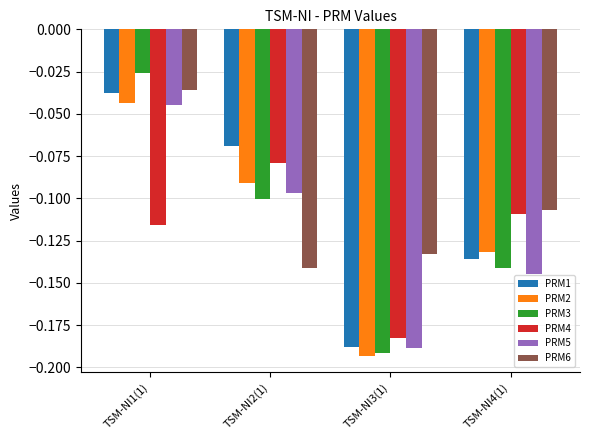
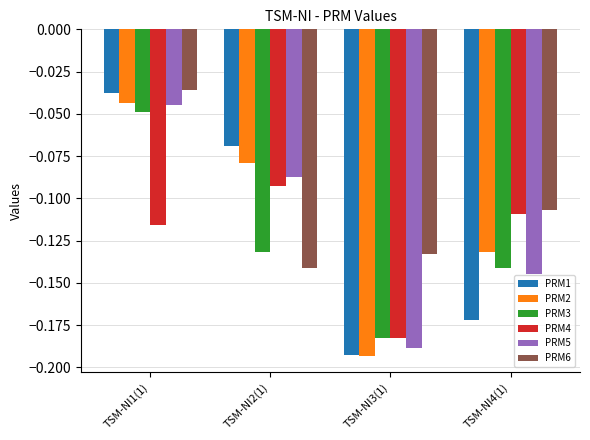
  {
    "PRM1": {
      "TSM-NI1(1)": -0.038,
      "TSM-NI2(1)": -0.069,
-     "TSM-NI3(1)": -0.188,
-     "TSM-NI4(1)": -0.136
+     "TSM-NI3(1)": -0.193,
+     "TSM-NI4(1)": -0.172
    },
    "PRM2": {
      "TSM-NI1(1)": -0.044,
-     "TSM-NI2(1)": -0.091,
+     "TSM-NI2(1)": -0.079,
      "TSM-NI3(1)": -0.193,
      "TSM-NI4(1)": -0.131
    },
    "PRM3": {
-     "TSM-NI1(1)": -0.026,
-     "TSM-NI2(1)": -0.100,
-     "TSM-NI3(1)": -0.192,
+     "TSM-NI1(1)": -0.049,
+     "TSM-NI2(1)": -0.132,
+     "TSM-NI3(1)": -0.182,
      "TSM-NI4(1)": -0.141
    },
    "PRM4": {
      "TSM-NI1(1)": -0.115,
-     "TSM-NI2(1)": -0.079,
+     "TSM-NI2(1)": -0.092,
      "TSM-NI3(1)": -0.183,
      "TSM-NI4(1)": -0.109
    },
    "PRM5": {
      "TSM-NI1(1)": -0.045,
-     "TSM-NI2(1)": -0.097,
+     "TSM-NI2(1)": -0.087,
      "TSM-NI3(1)": -0.189,
      "TSM-NI4(1)": -0.145
    },
    "PRM6": {
      "TSM-NI1(1)": -0.036,
      "TSM-NI2(1)": -0.141,
      "TSM-NI3(1)": -0.133,
      "TSM-NI4(1)": -0.107
    }
  }
